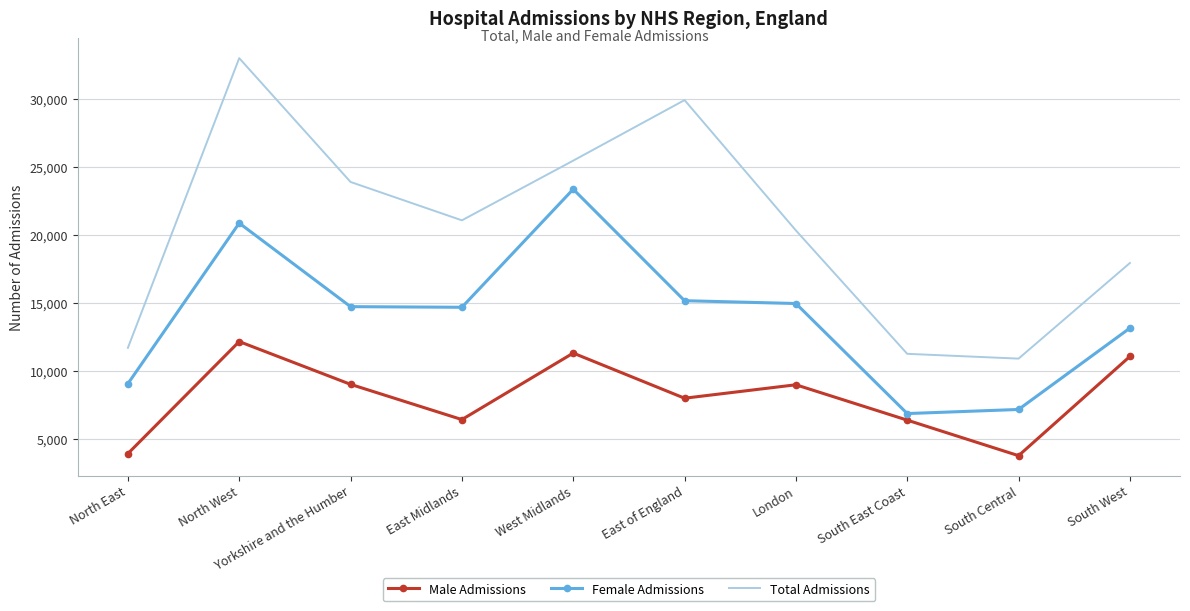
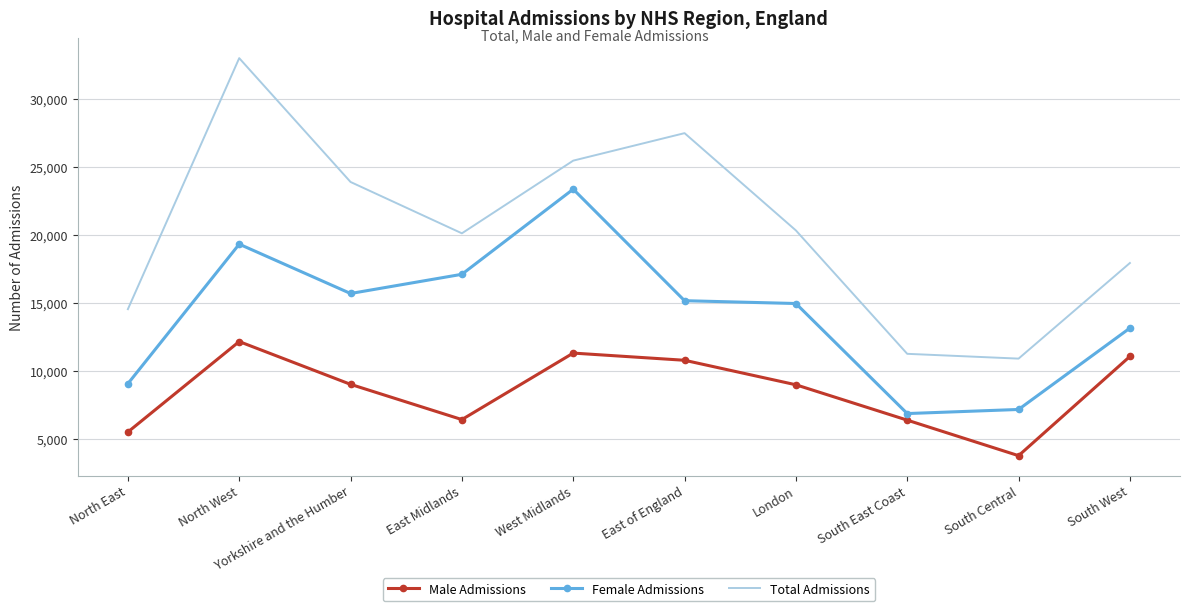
  {
    "Male Admissions": {
-     "North East": "3,900",
+     "North East": "5,500",
      "North West": "12,100",
      "Yorkshire and the Humber": "9,000",
      "East Midlands": "6,400",
      "West Midlands": "11,300",
-     "East of England": "8,000",
+     "East of England": "10,800",
      "London": "9,000",
      "South East Coast": "6,400",
      "South Central": "3,700",
      "South West": "11,000"
    },
    "Female Admissions": {
      "North East": "9,000",
-     "North West": "20,900",
-     "Yorkshire and the Humber": "14,700",
-     "East Midlands": "14,700",
+     "North West": "19,300",
+     "Yorkshire and the Humber": "15,700",
+     "East Midlands": "17,100",
      "West Midlands": "23,400",
      "East of England": "15,100",
      "London": "14,900",
      "South East Coast": "6,800",
      "South Central": "7,100",
      "South West": "13,100"
    },
    "Total Admissions": {
-     "North East": "11,700",
+     "North East": "14,500",
      "North West": "33,000",
      "Yorkshire and the Humber": "23,900",
-     "East Midlands": "21,100",
+     "East Midlands": "20,100",
      "West Midlands": "25,500",
-     "East of England": "29,900",
+     "East of England": "27,500",
      "London": "20,300",
      "South East Coast": "11,200",
      "South Central": "10,900",
      "South West": "17,900"
    }
  }
